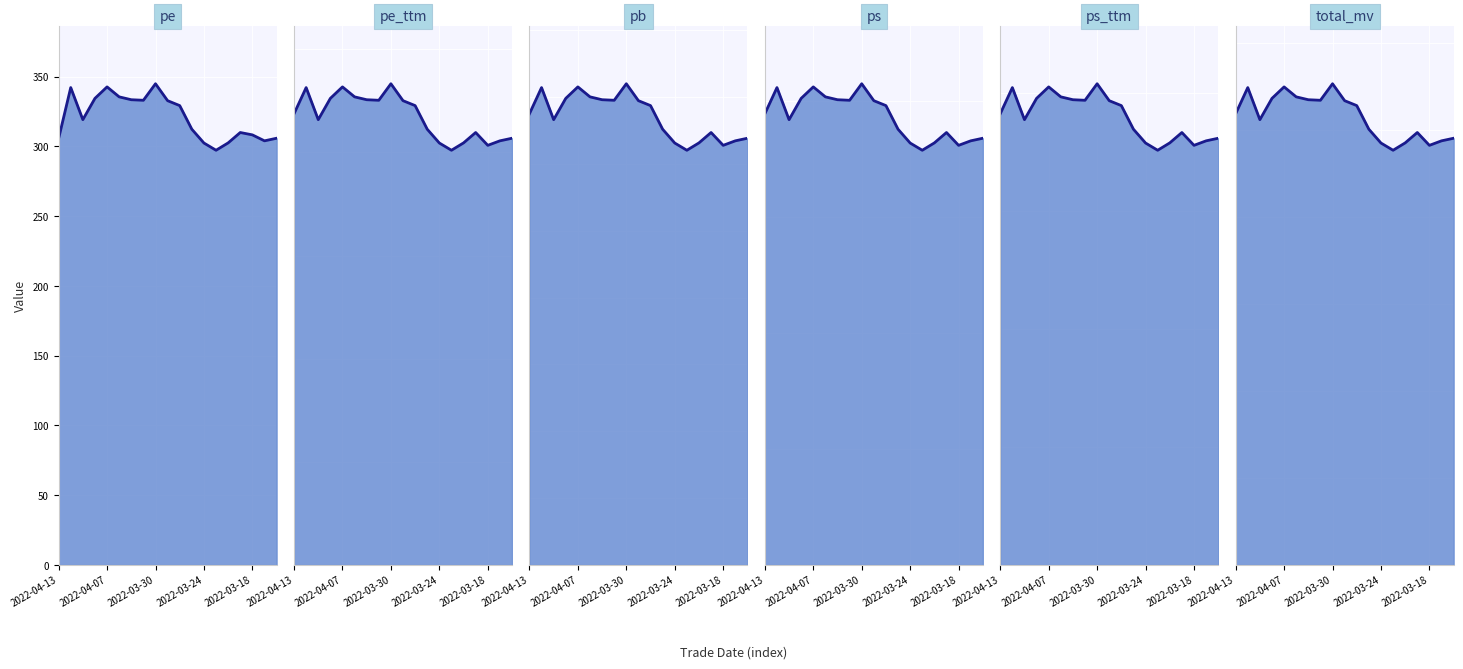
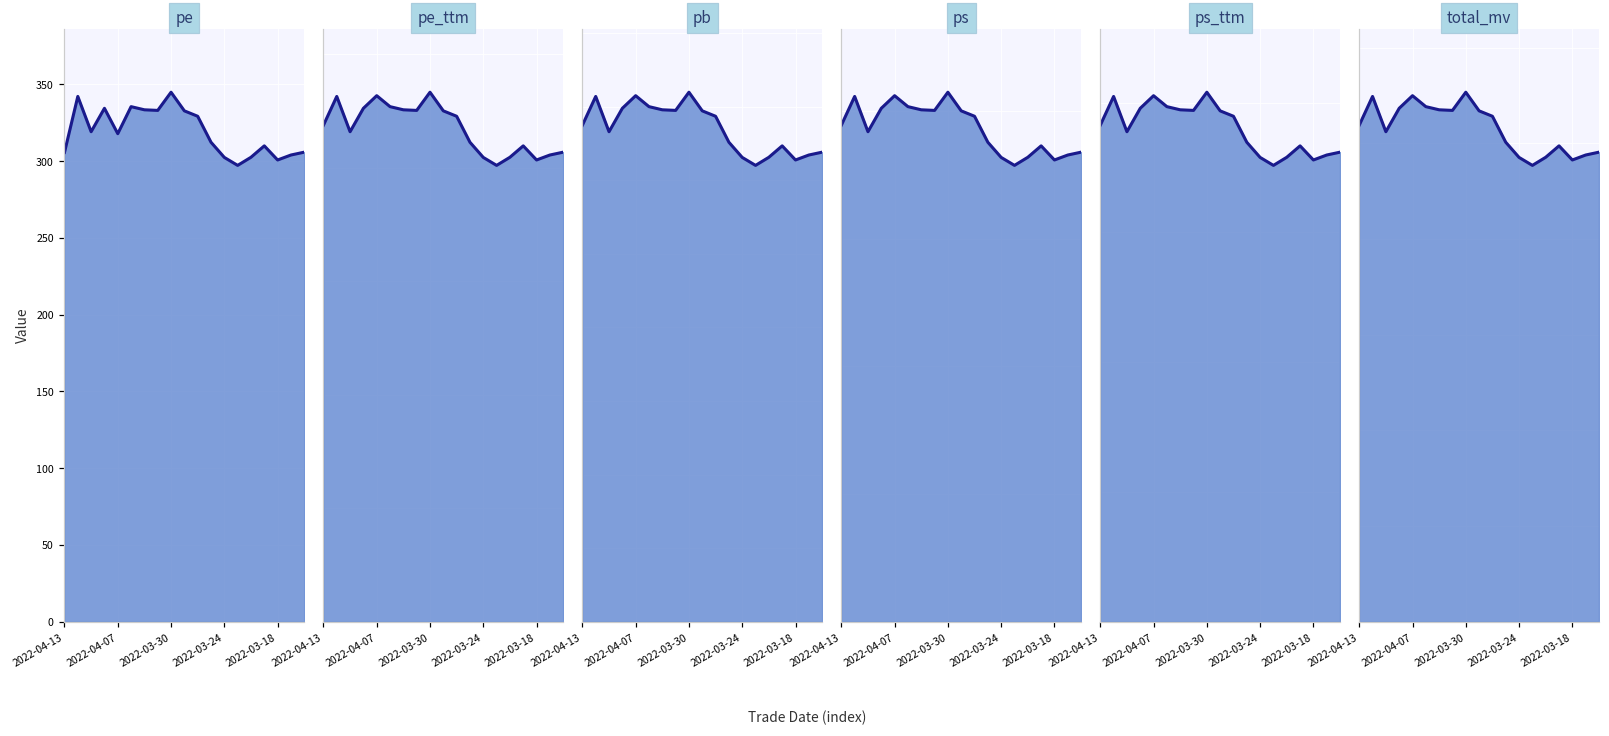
  {
    "pe": {
      "2022-04-13": 306,
-     "2022-04-07": 343,
+     "2022-04-07": 318,
      "2022-03-30": 345,
      "2022-03-24": 302,
-     "2022-03-18": 308
+     "2022-03-18": 301
    }
  }
